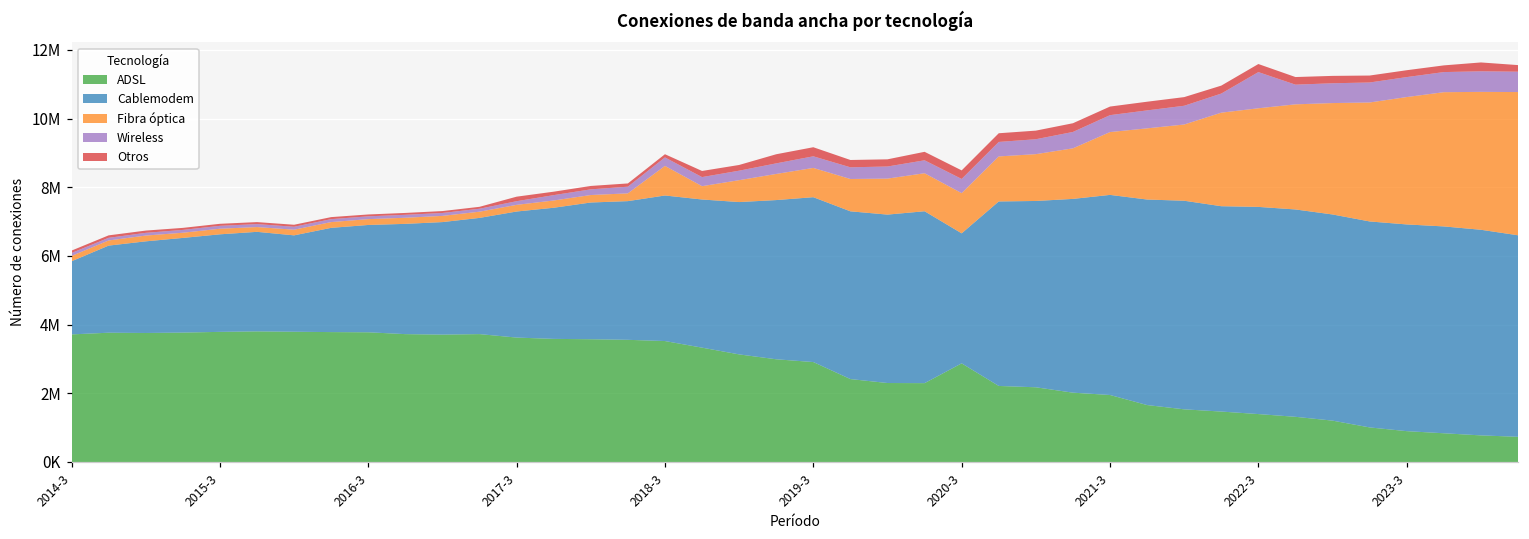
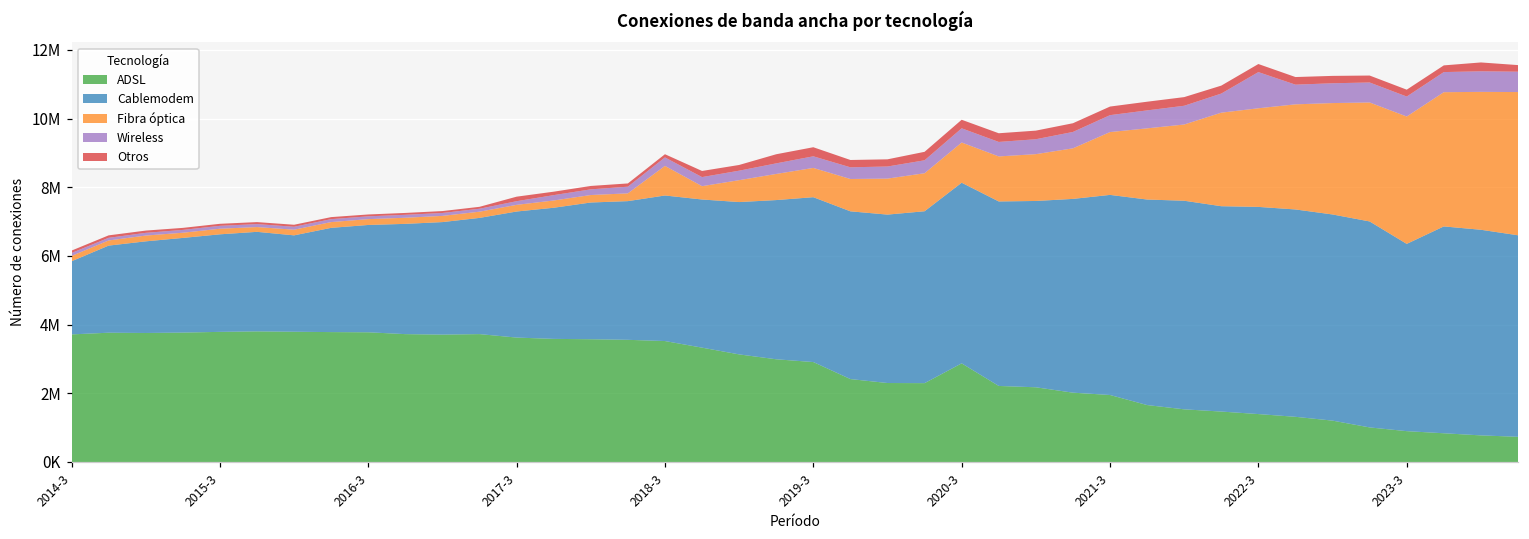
  {
    "ADSL": {
      "2014-3": 3700000,
      "2015-3": 3800000,
      "2016-3": 3800000,
      "2017-3": 3600000,
      "2018-3": 3500000,
      "2019-3": 2900000,
      "2020-3": 2900000,
      "2021-3": 2000000,
      "2022-3": 1400000,
      "2023-3": 900000
    },
    "Cablemodem": {
      "2014-3": 2100000,
      "2015-3": 2800000,
      "2016-3": 3100000,
      "2017-3": 3700000,
      "2018-3": 4200000,
      "2019-3": 4800000,
-     "2020-3": 3800000,
+     "2020-3": 5300000,
      "2021-3": 5800000,
      "2022-3": 6000000,
-     "2023-3": 6000000
+     "2023-3": 5500000
    },
    "Fibra óptica": {
      "2014-3": 200000,
      "2015-3": 200000,
      "2017-3": 200000,
      "2018-3": 900000,
      "2019-3": 900000,
      "2020-3": 1200000,
      "2021-3": 1800000,
      "2022-3": 2900000,
      "2023-3": 3700000
    },
    "Wireless": {
      "2017-3": 100000,
      "2018-3": 200000,
      "2019-3": 300000,
      "2020-3": 400000,
      "2021-3": 500000,
      "2022-3": 1100000,
      "2023-3": 600000
    },
    "Otros": {
      "2017-3": 100000,
      "2018-3": 100000,
      "2019-3": 300000,
      "2020-3": 200000,
      "2021-3": 300000,
      "2022-3": 200000,
      "2023-3": 200000
    }
  }
